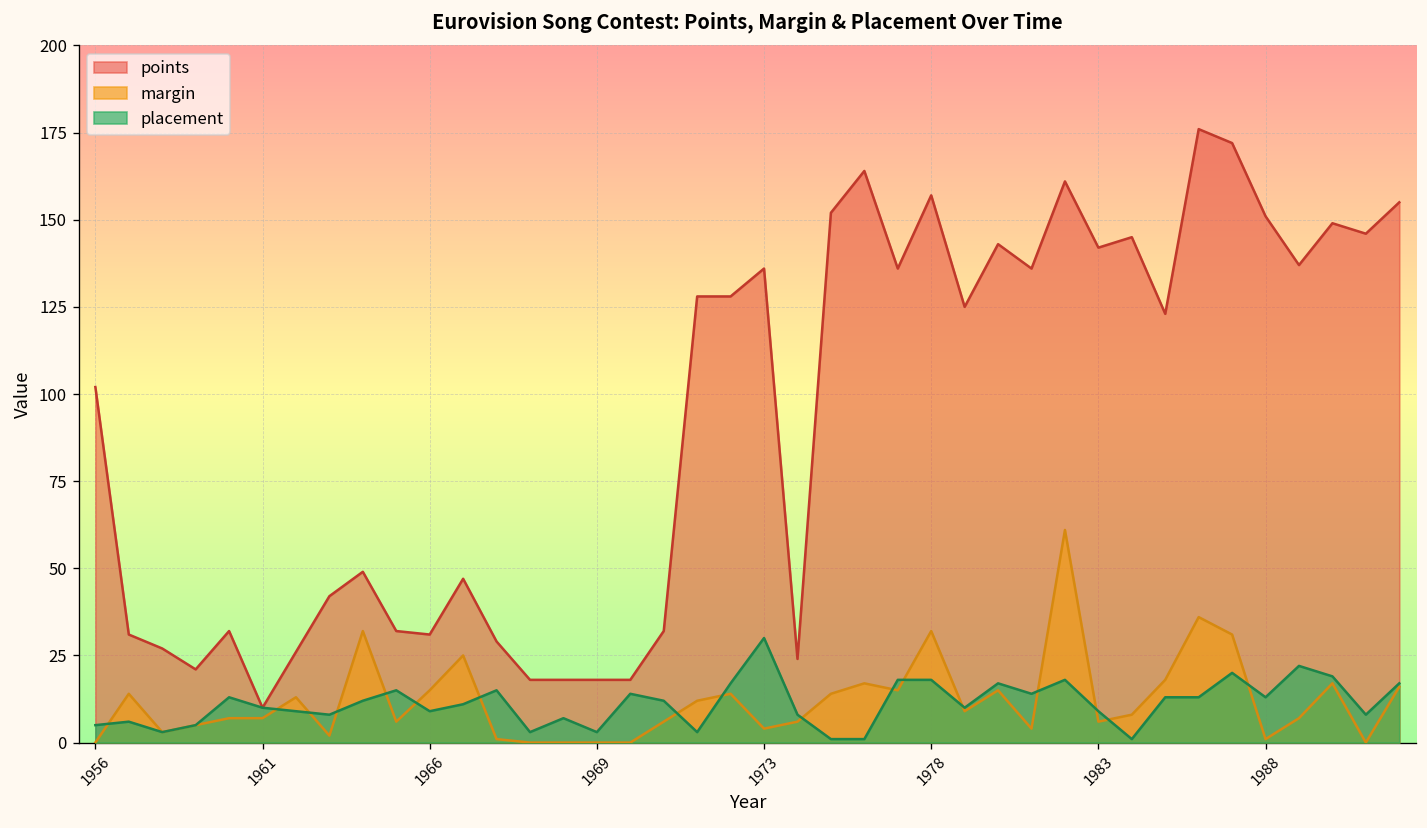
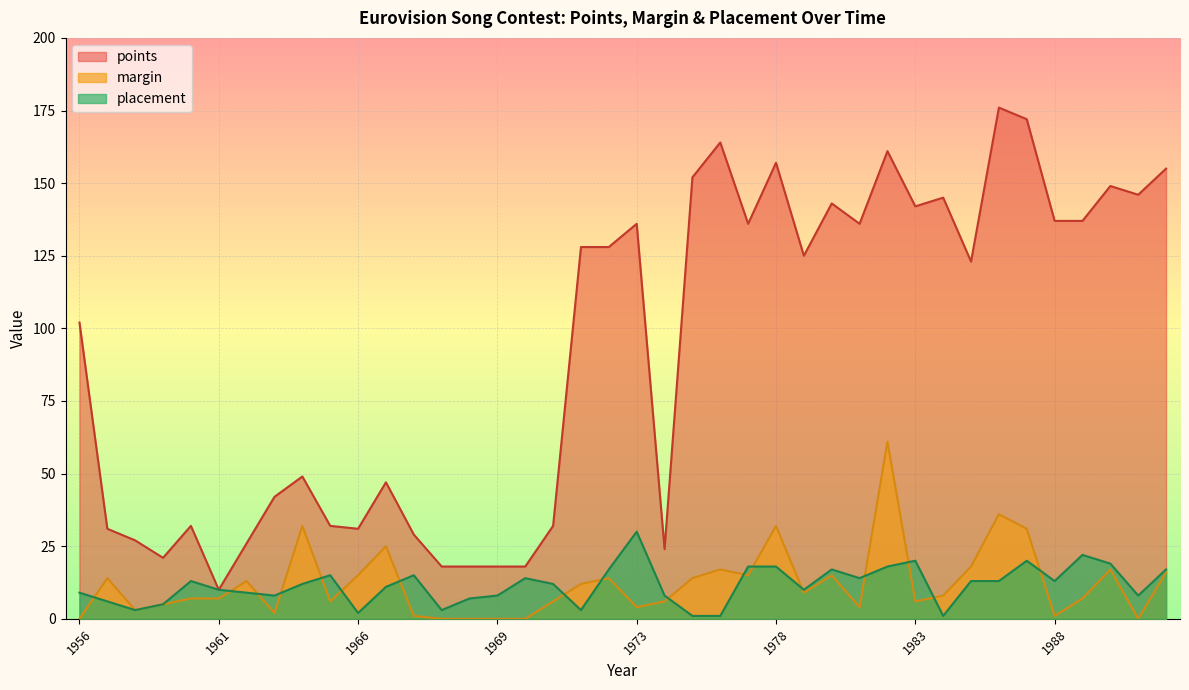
  {
    "points": {
      "1956": 102,
      "1966": 31,
      "1969": 18,
      "1973": 136,
      "1978": 157,
      "1983": 142,
-     "1988": 151
+     "1988": 137
    },
    "margin": {
      "1956": 0,
      "1961": 7,
      "1966": 15,
      "1969": 0,
      "1973": 4,
      "1978": 32,
      "1983": 6,
      "1988": 1
    },
    "placement": {
-     "1956": 5,
-     "1966": 9,
-     "1969": 3,
+     "1956": 9,
+     "1966": 2,
+     "1969": 8,
      "1973": 30,
      "1978": 18,
-     "1983": 9,
+     "1983": 20,
      "1988": 13
    }
  }
